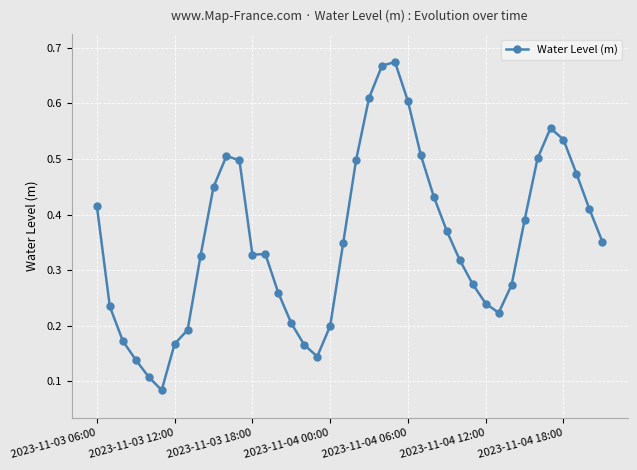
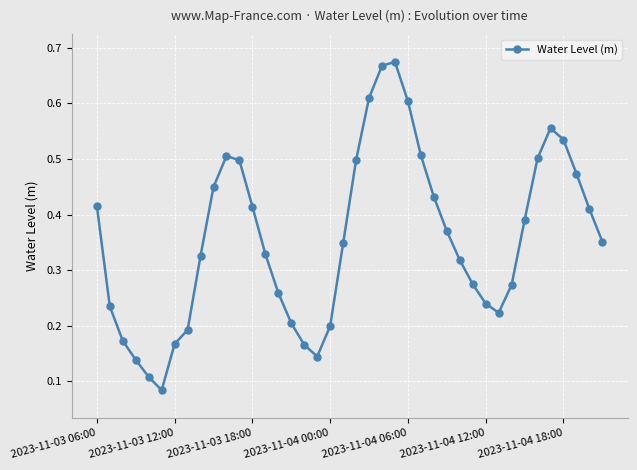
  {
    "2023-11-03 06:00": 0.42,
    "2023-11-03 12:00": 0.17,
-   "2023-11-03 18:00": 0.33,
+   "2023-11-03 18:00": 0.41,
    "2023-11-04 00:00": 0.20,
    "2023-11-04 06:00": 0.60,
    "2023-11-04 12:00": 0.24,
    "2023-11-04 18:00": 0.53
  }
